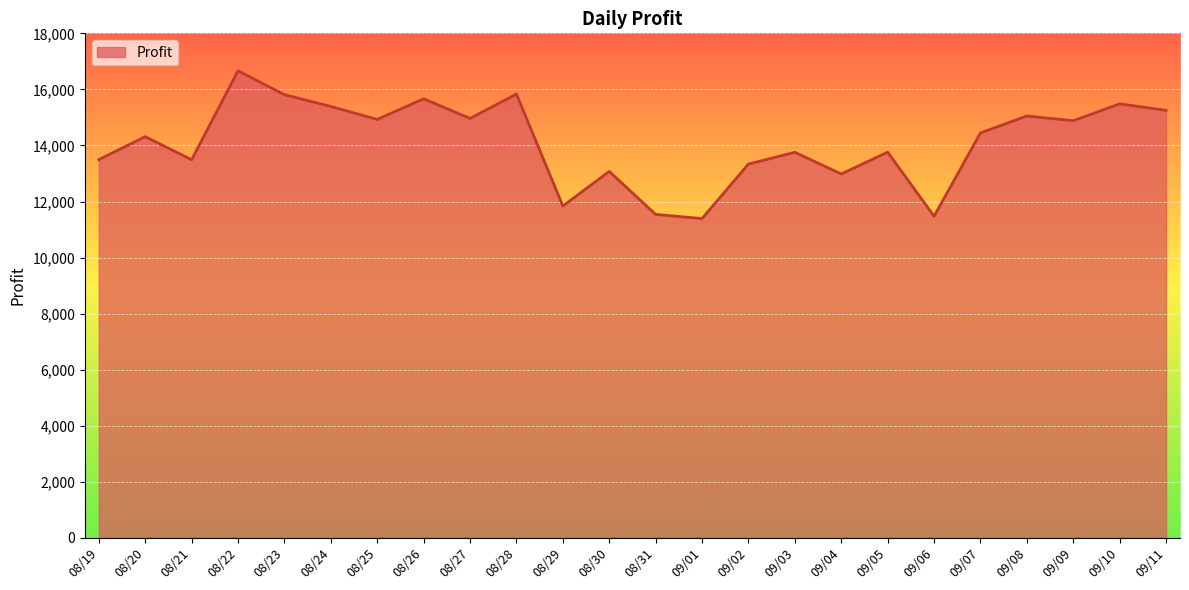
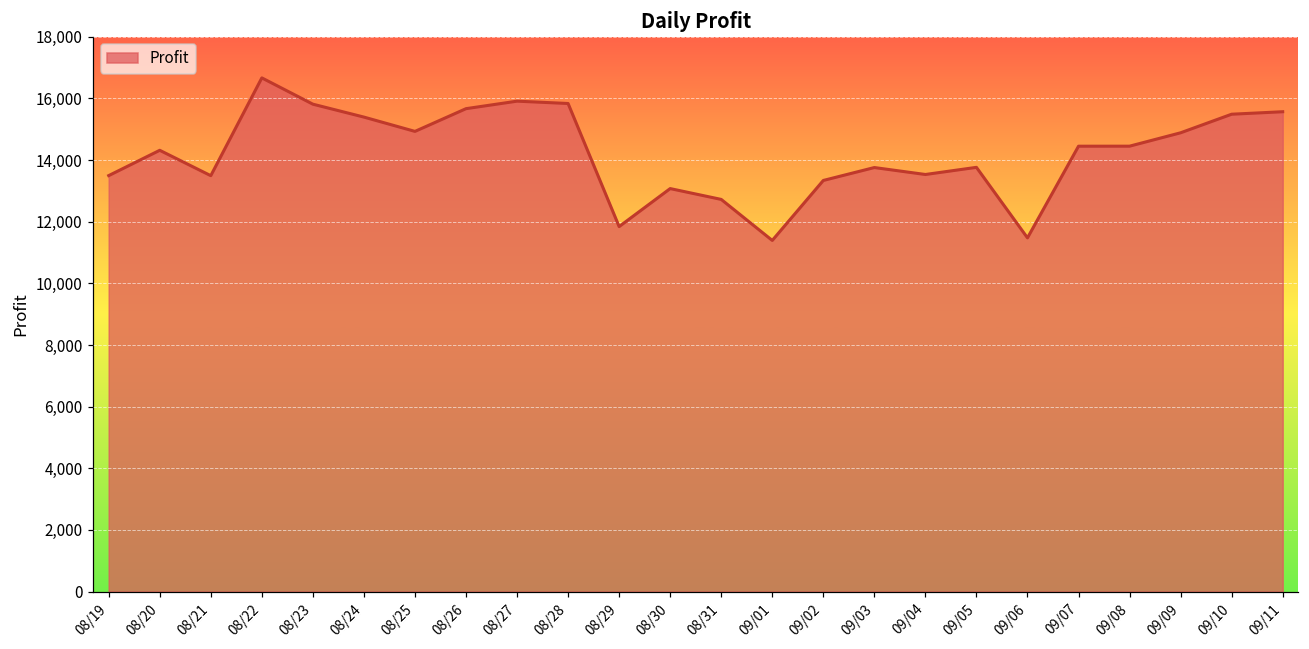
  {
    "08/19": "13,500",
    "08/20": "14,300",
    "08/21": "13,500",
    "08/22": "16,700",
    "08/23": "15,800",
    "08/24": "15,400",
    "08/25": "14,900",
    "08/26": "15,700",
-   "08/27": "15,000",
+   "08/27": "15,900",
    "08/28": "15,800",
    "08/29": "11,800",
    "08/30": "13,100",
-   "08/31": "11,500",
+   "08/31": "12,700",
    "09/01": "11,400",
    "09/02": "13,300",
    "09/03": "13,800",
-   "09/04": "13,000",
+   "09/04": "13,500",
    "09/05": "13,800",
    "09/06": "11,500",
    "09/07": "14,400",
-   "09/08": "15,100",
+   "09/08": "14,400",
    "09/09": "14,900",
    "09/10": "15,500",
-   "09/11": "15,300"
+   "09/11": "15,600"
  }
